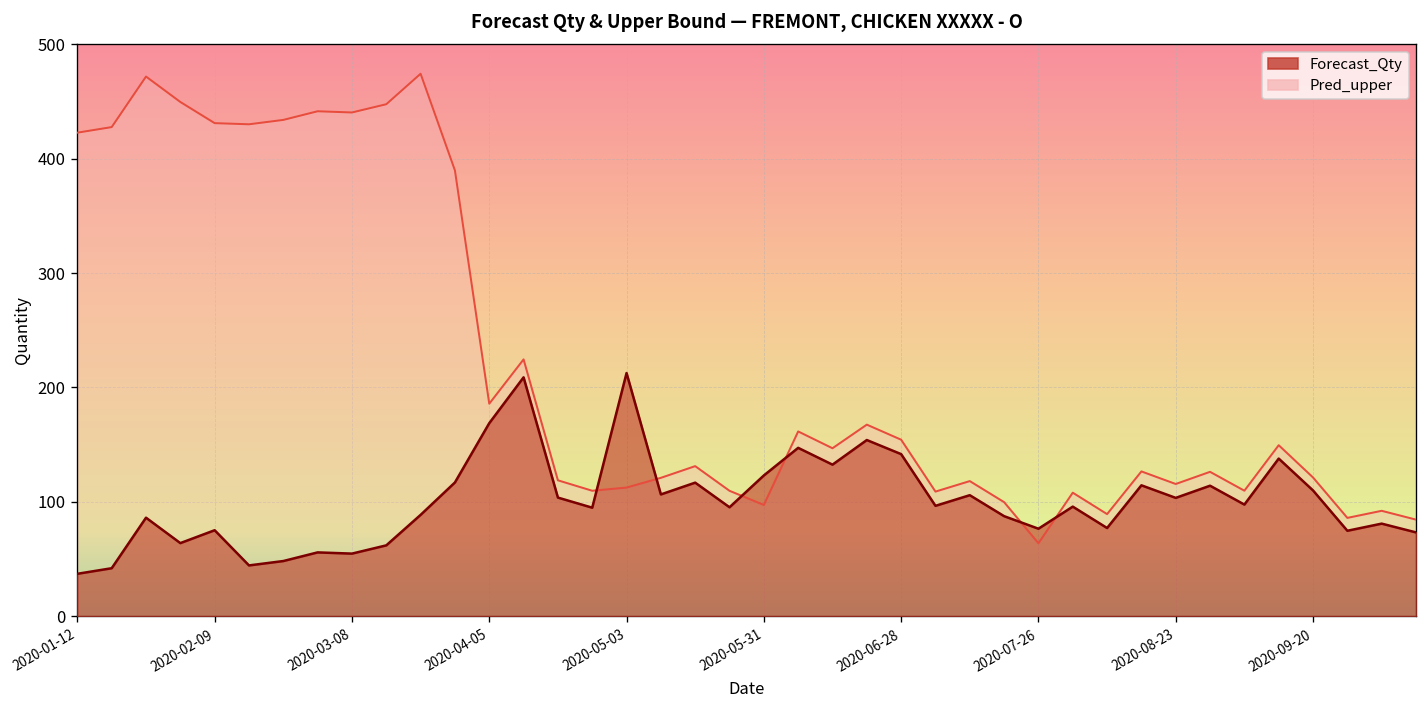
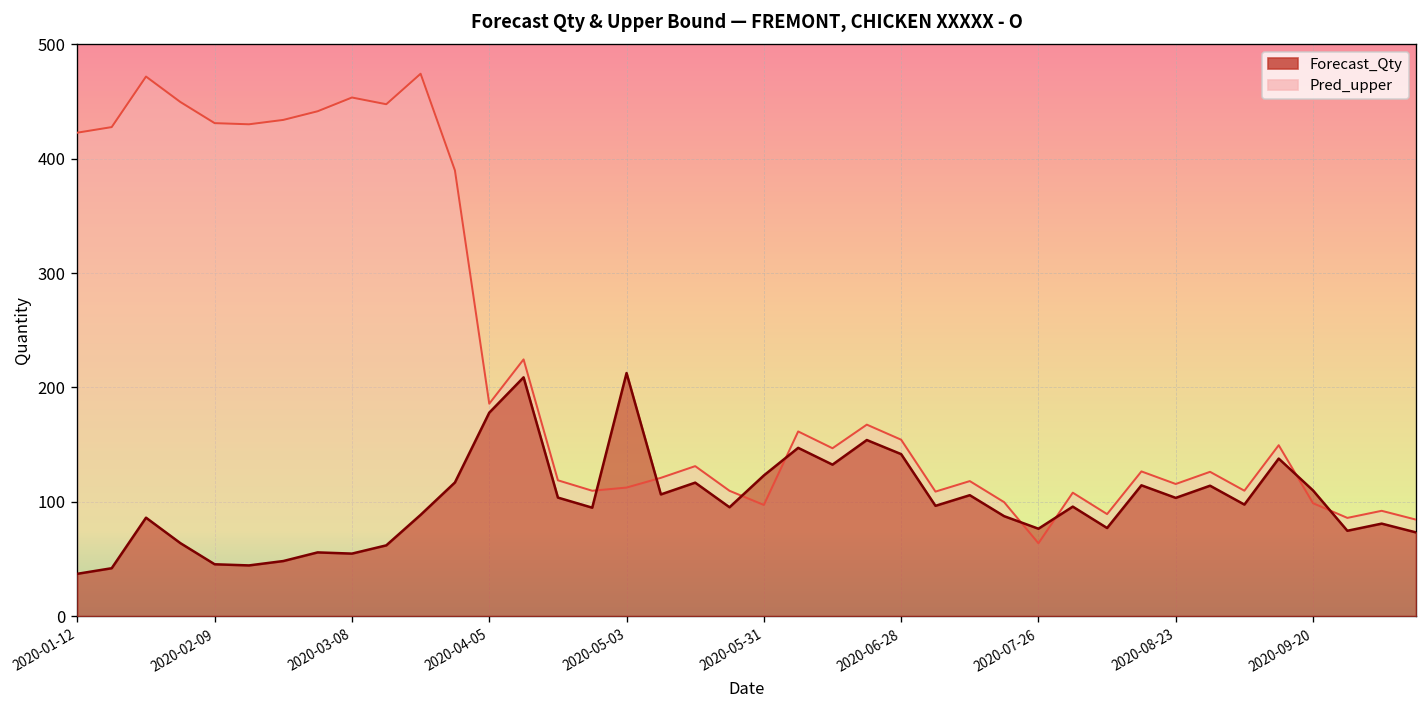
  {
    "Pred_upper": {
      "2020-01-12": 420,
      "2020-02-09": 430,
-     "2020-03-08": 440,
+     "2020-03-08": 450,
      "2020-04-05": 190,
      "2020-05-03": 110,
      "2020-05-31": 100,
      "2020-06-28": 150,
      "2020-07-26": 60,
      "2020-08-23": 120,
-     "2020-09-20": 120
+     "2020-09-20": 100
    },
    "Forecast_Qty": {
      "2020-01-12": 40,
-     "2020-02-09": 80,
+     "2020-02-09": 50,
      "2020-03-08": 50,
-     "2020-04-05": 170,
+     "2020-04-05": 180,
      "2020-05-03": 210,
      "2020-05-31": 120,
      "2020-06-28": 140,
      "2020-07-26": 80,
      "2020-08-23": 100,
      "2020-09-20": 110
    }
  }
